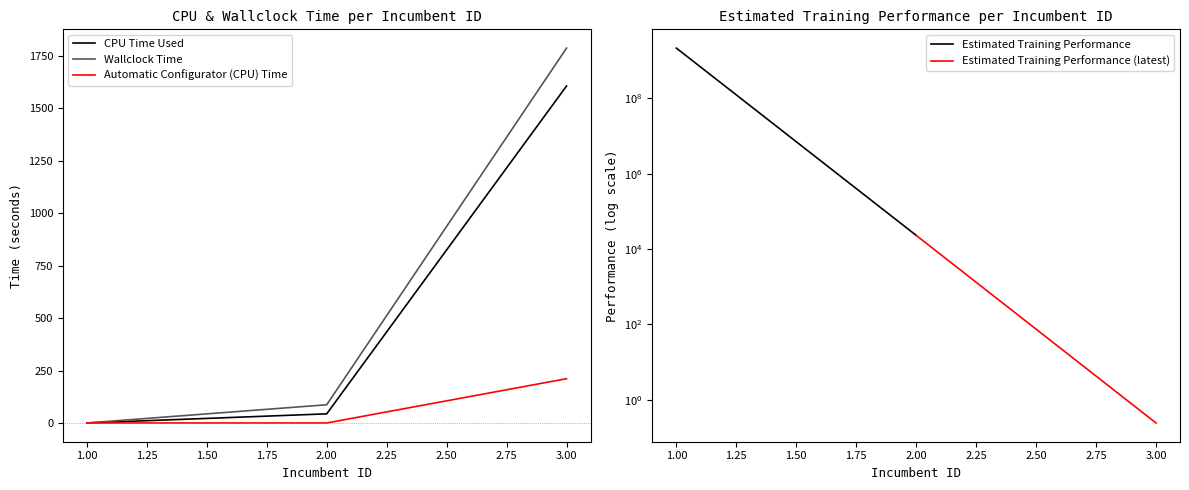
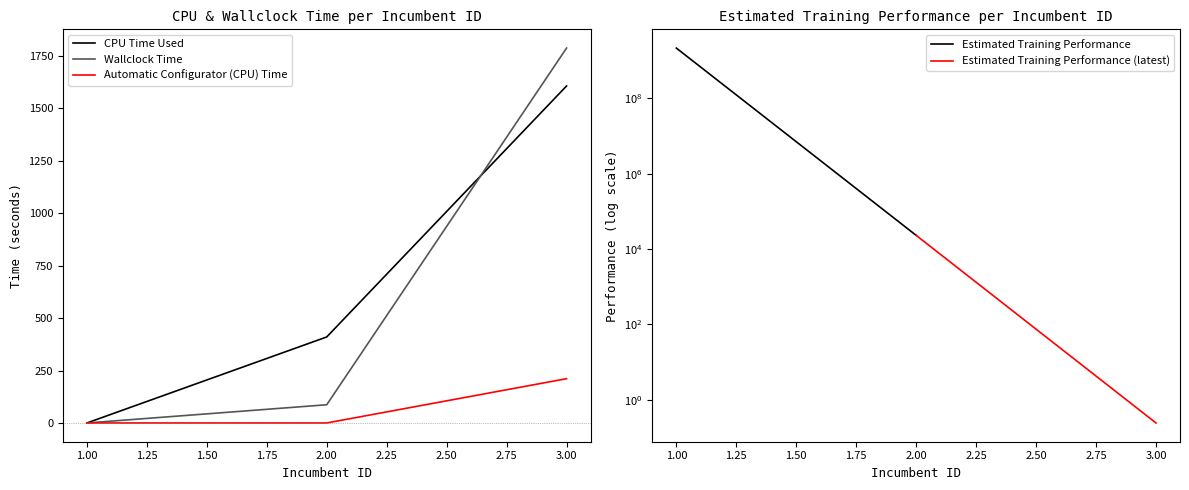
  {
    "CPU & Wallclock Time per Incumbent ID": {
      "CPU Time Used": {
-       "2.00": 40,
+       "2.00": 410,
        "3.00": 1610
      },
      "Wallclock Time": {
        "2.00": 90,
        "3.00": 1790
      },
      "Automatic Configurator (CPU) Time": {
        "2.00": 0,
        "3.00": 210
      }
    },
    "Estimated Training Performance per Incumbent ID": {
      "Estimated Training Performance": {
        "1.00": 2000000000
      },
      "Estimated Training Performance (latest)": {
        "3.00": 0.2
      }
    }
  }
